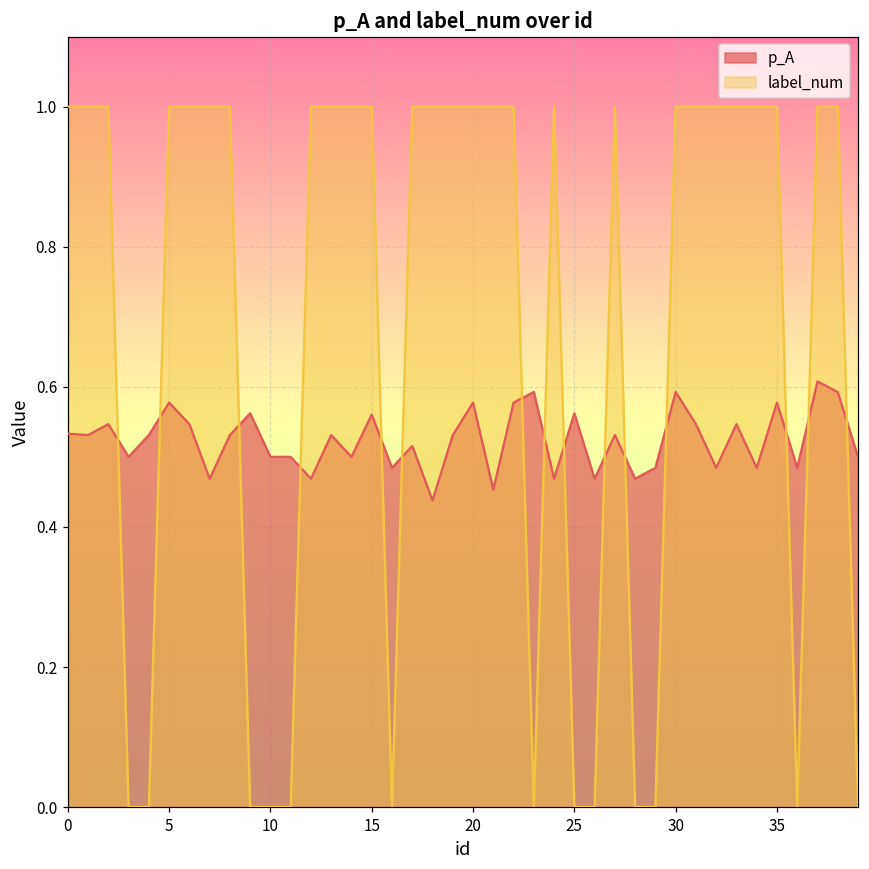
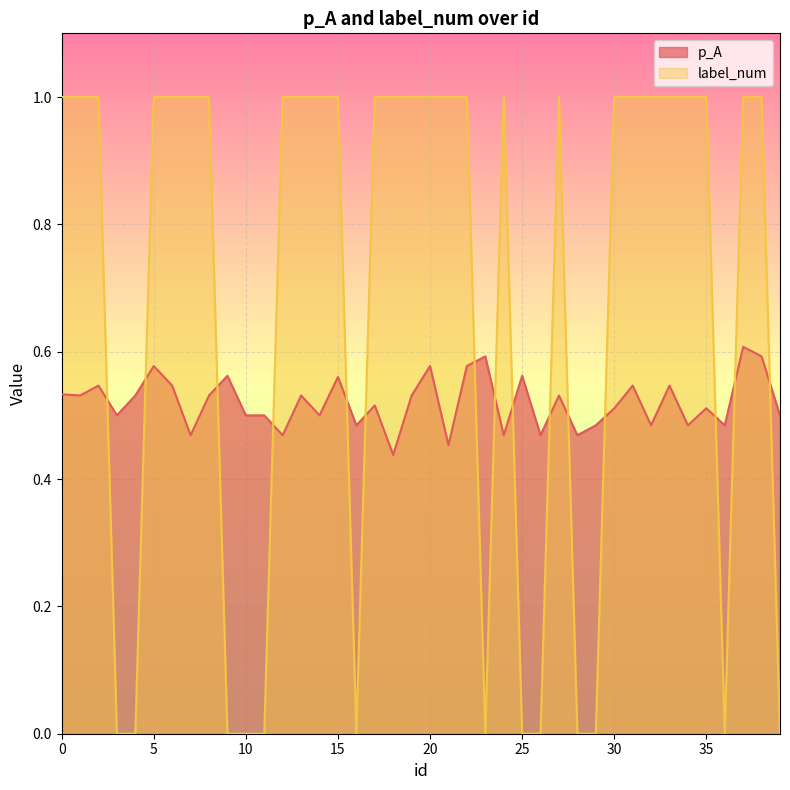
  {
    "p_A": {
      "0": 0.53,
      "5": 0.58,
      "10": 0.50,
      "15": 0.56,
      "20": 0.58,
      "25": 0.56,
-     "30": 0.59,
-     "35": 0.58
+     "30": 0.51,
+     "35": 0.51
    },
    "label_num": {
      "0": 1.00,
      "5": 1.00,
      "10": 0.00,
      "15": 1.00,
      "20": 1.00,
      "25": 0.00,
      "30": 1.00,
      "35": 1.00
    }
  }
